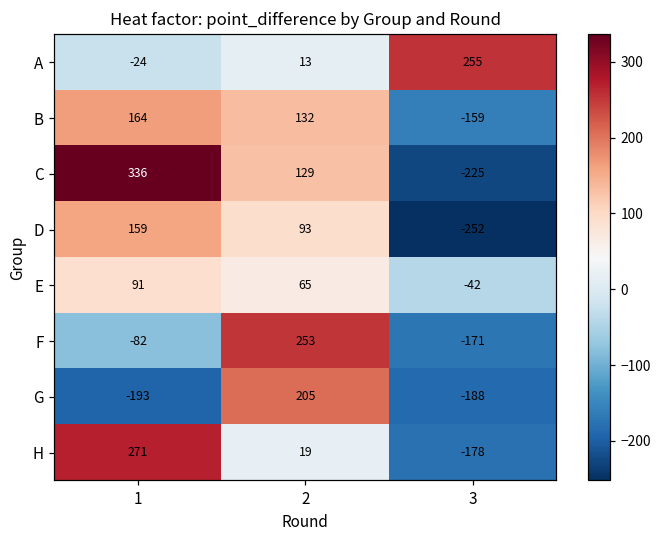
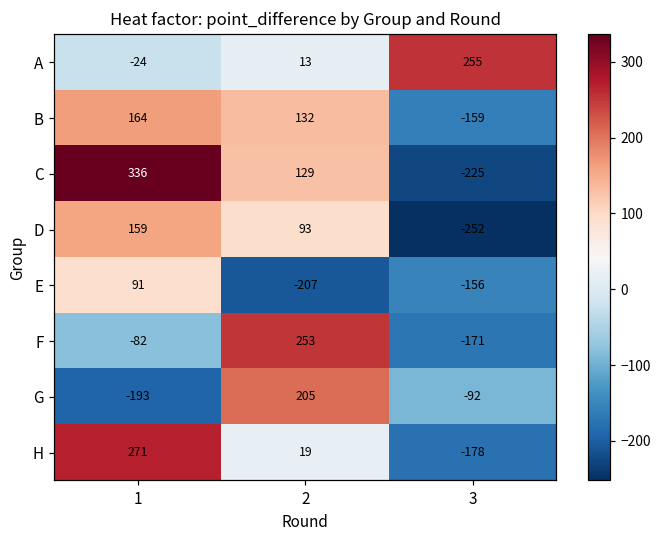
  {
    "A": {
      "1": -24,
      "2": 13,
      "3": 255
    },
    "B": {
      "1": 164,
      "2": 132,
      "3": -159
    },
    "C": {
      "1": 336,
      "2": 129,
      "3": -225
    },
    "D": {
      "1": 159,
      "2": 93,
      "3": -252
    },
    "E": {
      "1": 91,
-     "2": 65,
-     "3": -42
+     "2": -207,
+     "3": -156
    },
    "F": {
      "1": -82,
      "2": 253,
      "3": -171
    },
    "G": {
      "1": -193,
      "2": 205,
-     "3": -188
+     "3": -92
    },
    "H": {
      "1": 271,
      "2": 19,
      "3": -178
    }
  }
